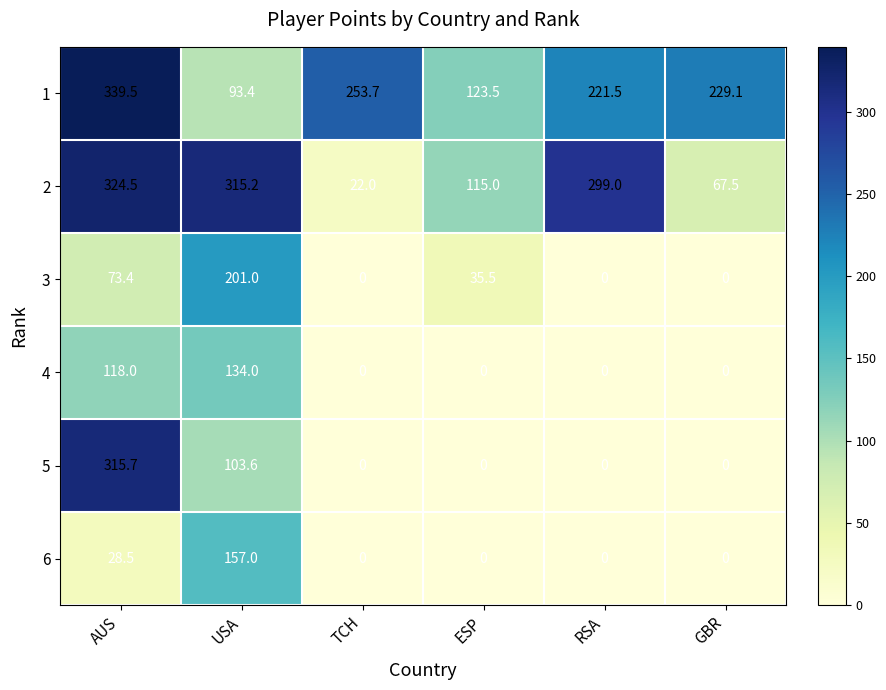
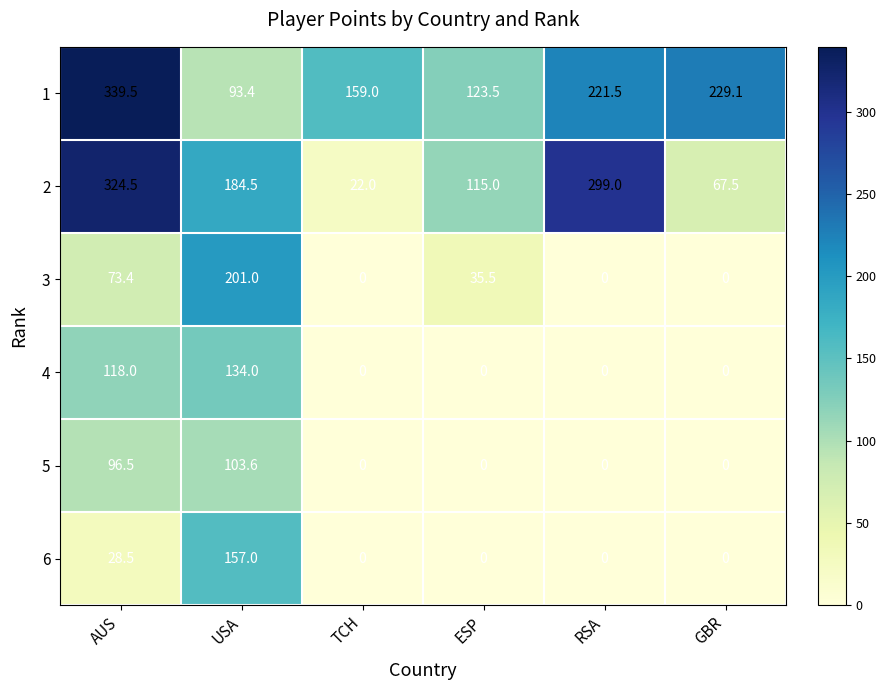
  {
    "1": {
      "AUS": 339.5,
      "USA": 93.4,
-     "TCH": 253.7,
+     "TCH": 159.0,
      "ESP": 123.5,
      "RSA": 221.5,
      "GBR": 229.1
    },
    "2": {
      "AUS": 324.5,
-     "USA": 315.2,
+     "USA": 184.5,
      "TCH": 22.0,
      "ESP": 115.0,
      "RSA": 299.0,
      "GBR": 67.5
    },
    "3": {
      "AUS": 73.4,
      "USA": 201.0,
      "ESP": 35.5
    },
    "4": {
      "AUS": 118.0,
      "USA": 134.0
    },
    "5": {
-     "AUS": 315.7,
+     "AUS": 96.5,
      "USA": 103.6
    },
    "6": {
      "AUS": 28.5,
      "USA": 157.0
    }
  }
